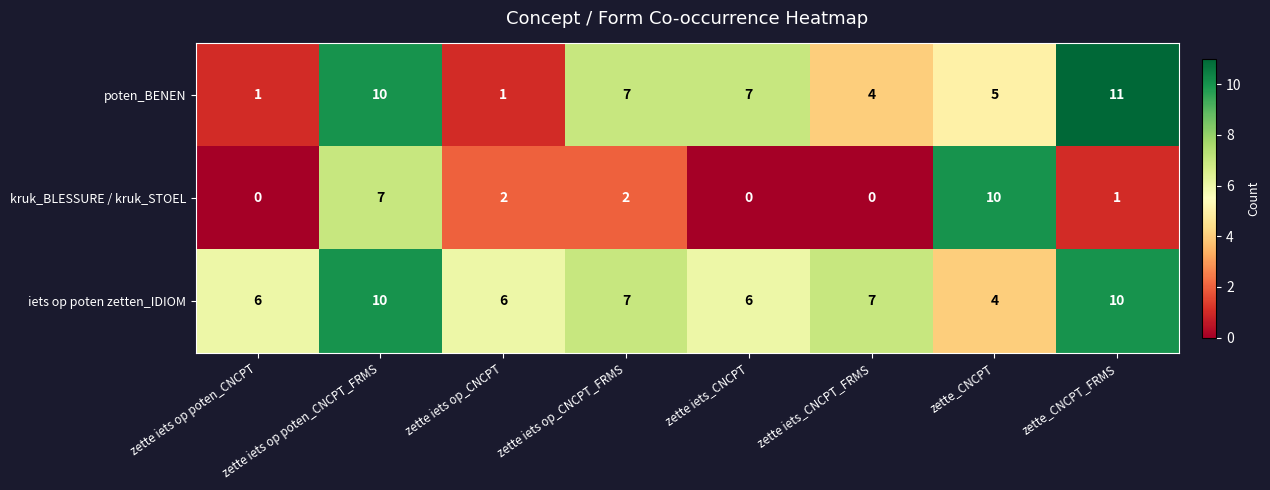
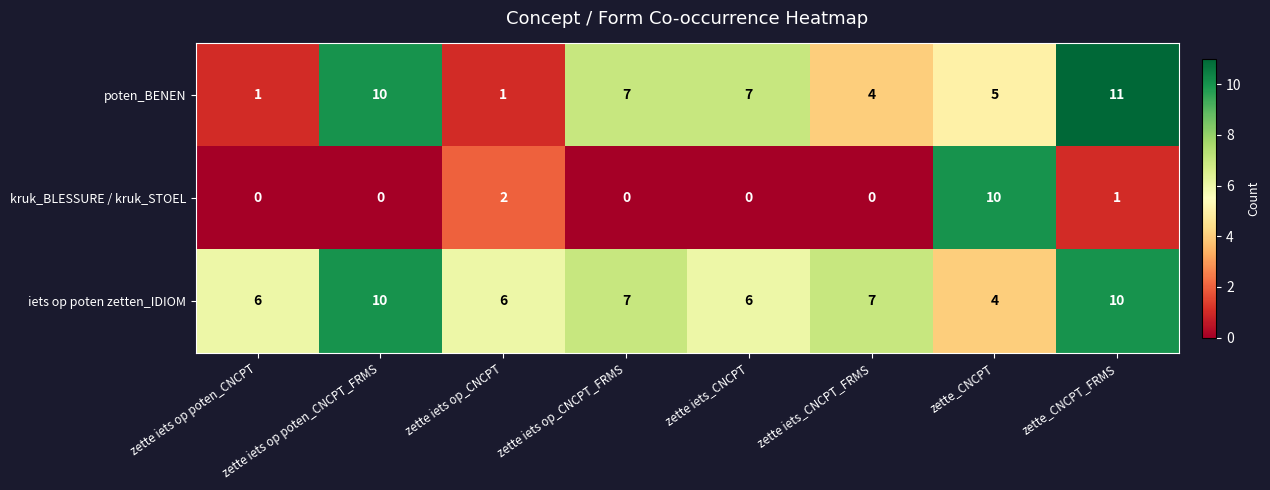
  {
    "poten_BENEN": {
      "zette iets op poten_CNCPT": 1,
      "zette iets op poten_CNCPT_FRMS": 10,
      "zette iets op_CNCPT": 1,
      "zette iets op_CNCPT_FRMS": 7,
      "zette iets_CNCPT": 7,
      "zette iets_CNCPT_FRMS": 4,
      "zette_CNCPT": 5,
      "zette_CNCPT_FRMS": 11
    },
    "kruk_BLESSURE / kruk_STOEL": {
      "zette iets op poten_CNCPT": 0,
-     "zette iets op poten_CNCPT_FRMS": 7,
+     "zette iets op poten_CNCPT_FRMS": 0,
      "zette iets op_CNCPT": 2,
-     "zette iets op_CNCPT_FRMS": 2,
+     "zette iets op_CNCPT_FRMS": 0,
      "zette iets_CNCPT": 0,
      "zette iets_CNCPT_FRMS": 0,
      "zette_CNCPT": 10,
      "zette_CNCPT_FRMS": 1
    },
    "iets op poten zetten_IDIOM": {
      "zette iets op poten_CNCPT": 6,
      "zette iets op poten_CNCPT_FRMS": 10,
      "zette iets op_CNCPT": 6,
      "zette iets op_CNCPT_FRMS": 7,
      "zette iets_CNCPT": 6,
      "zette iets_CNCPT_FRMS": 7,
      "zette_CNCPT": 4,
      "zette_CNCPT_FRMS": 10
    }
  }
